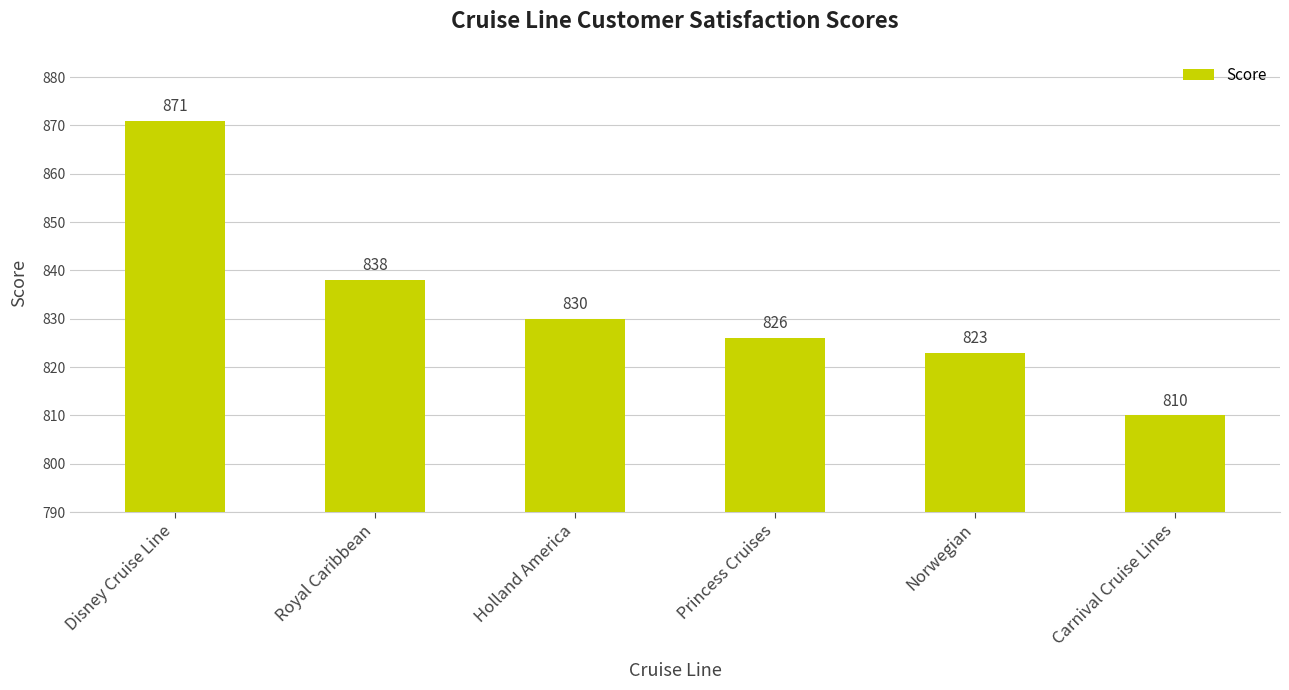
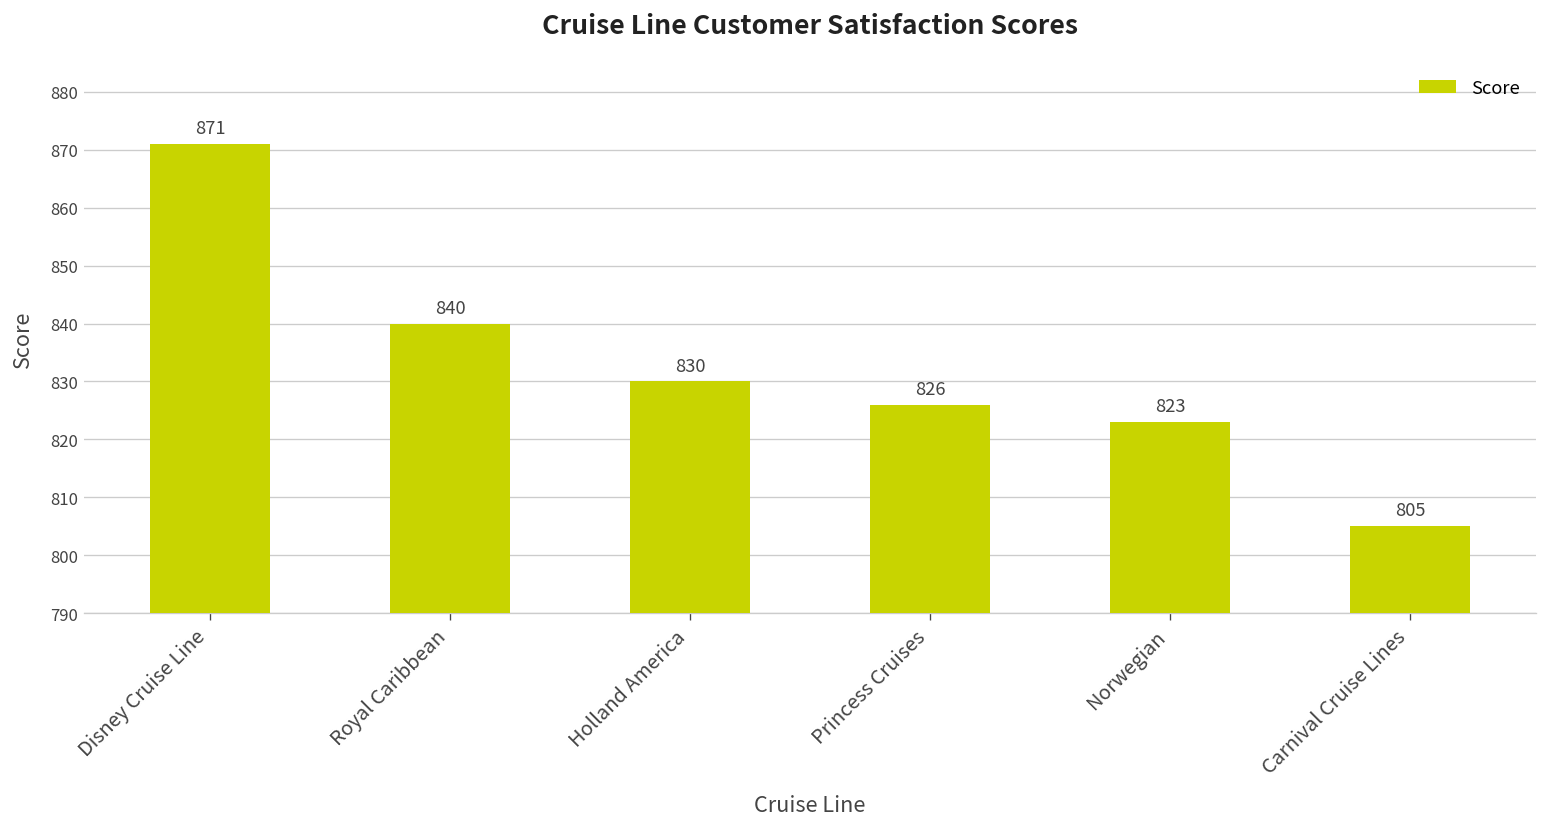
  {
    "Disney Cruise Line": 871,
-   "Royal Caribbean": 838,
+   "Royal Caribbean": 840,
    "Holland America": 830,
    "Princess Cruises": 826,
    "Norwegian": 823,
-   "Carnival Cruise Lines": 810
+   "Carnival Cruise Lines": 805
  }
